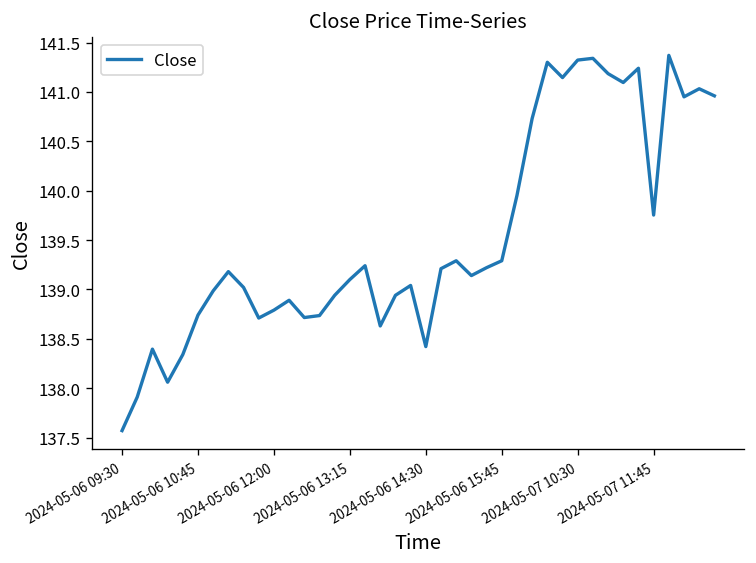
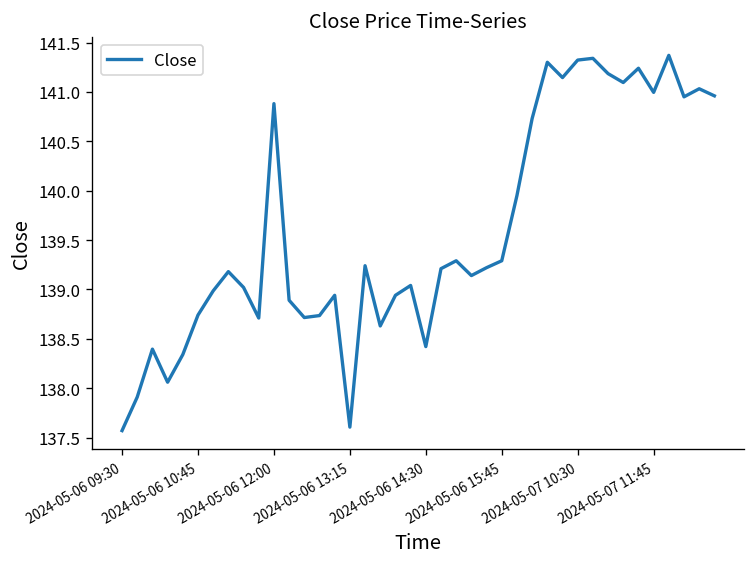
  {
    "2024-05-06 09:30": 137.6,
    "2024-05-06 10:45": 138.7,
-   "2024-05-06 12:00": 138.8,
-   "2024-05-06 13:15": 139.1,
+   "2024-05-06 12:00": 140.9,
+   "2024-05-06 13:15": 137.6,
    "2024-05-06 14:30": 138.4,
    "2024-05-06 15:45": 139.3,
    "2024-05-07 10:30": 141.3,
-   "2024-05-07 11:45": 139.8
+   "2024-05-07 11:45": 141.0
  }
